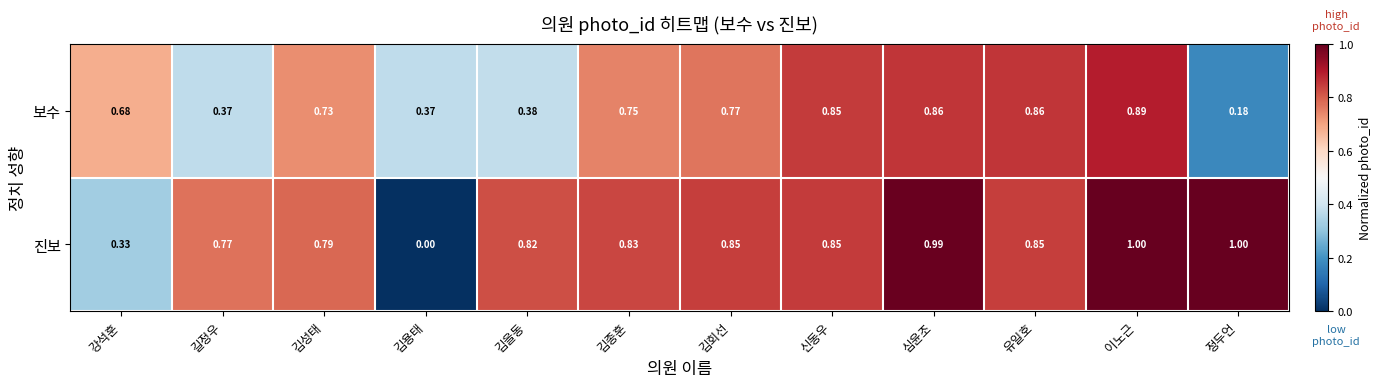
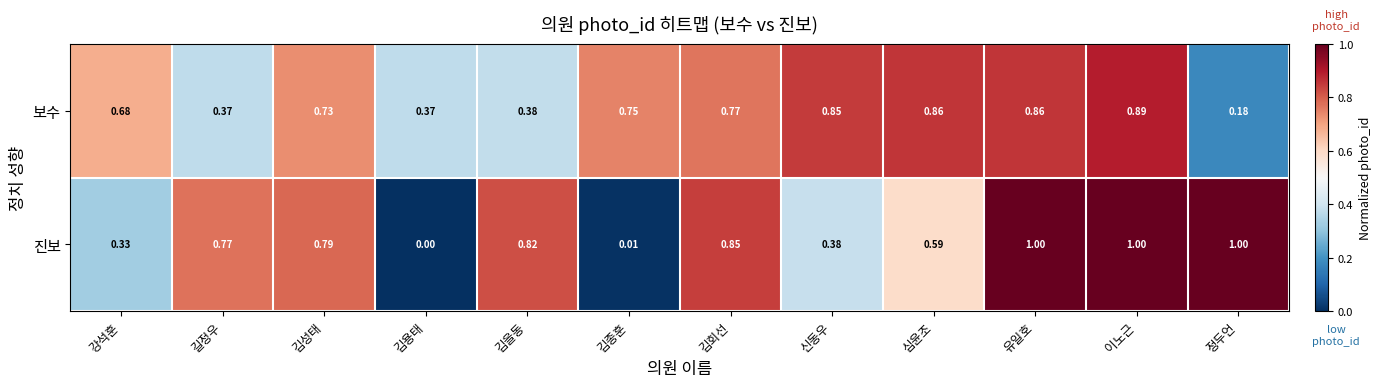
  {
    "보수": {
      "강석훈": 0.68,
      "길정우": 0.37,
      "김성태": 0.73,
      "김용태": 0.37,
      "김을동": 0.38,
      "김종훈": 0.75,
      "김회선": 0.77,
      "신동우": 0.85,
      "심윤조": 0.86,
      "유일호": 0.86,
      "이노근": 0.89,
      "정두언": 0.18
    },
    "진보": {
      "강석훈": 0.33,
      "길정우": 0.77,
      "김성태": 0.79,
      "김용태": 0.00,
      "김을동": 0.82,
-     "김종훈": 0.83,
+     "김종훈": 0.01,
      "김회선": 0.85,
-     "신동우": 0.85,
-     "심윤조": 0.99,
-     "유일호": 0.85,
+     "신동우": 0.38,
+     "심윤조": 0.59,
+     "유일호": 1.00,
      "이노근": 1.00,
      "정두언": 1.00
    }
  }
